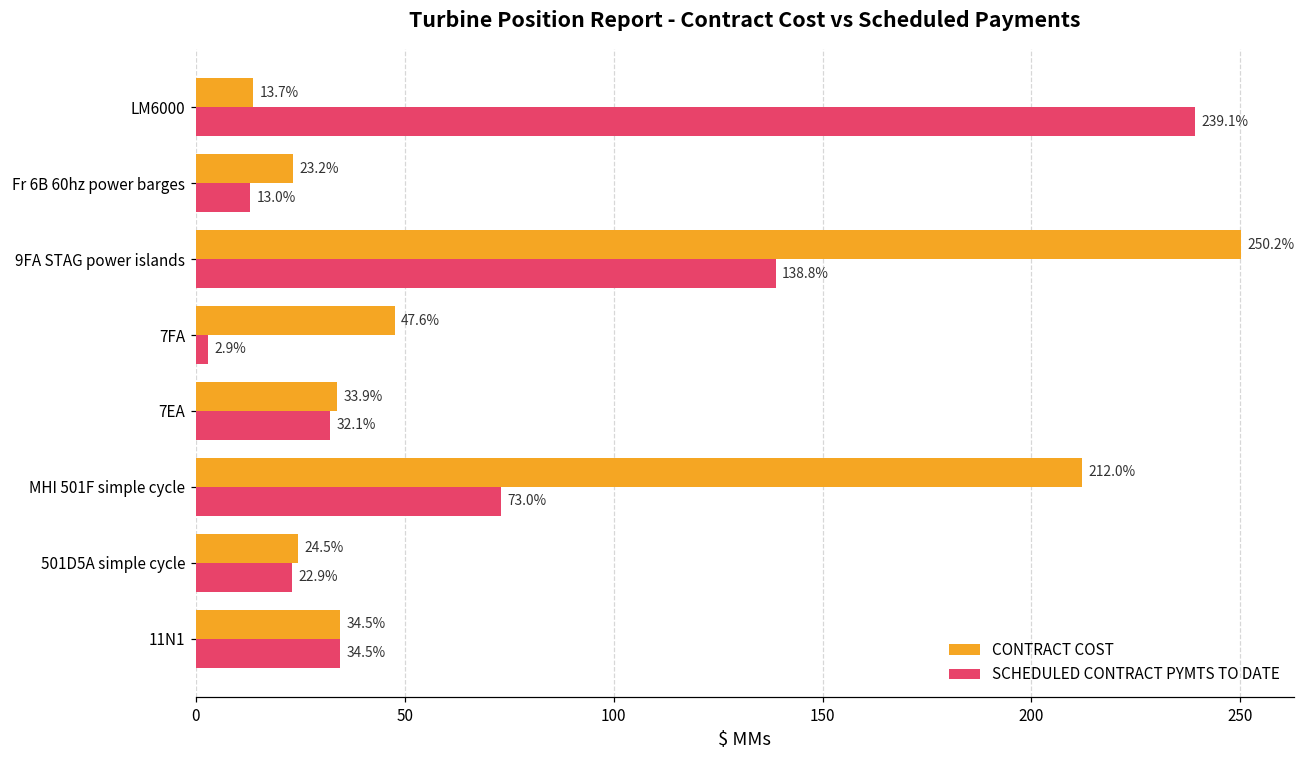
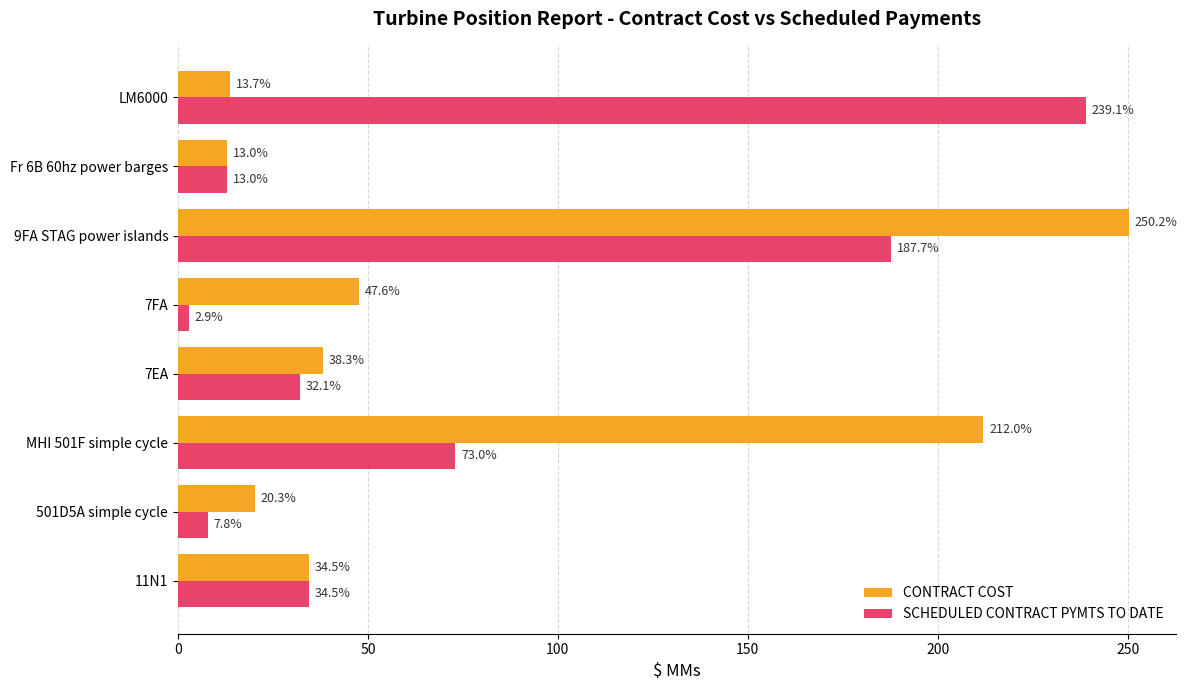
  {
    "CONTRACT COST": {
      "LM6000": "13.7%",
-     "Fr 6B 60hz power barges": "23.2%",
+     "Fr 6B 60hz power barges": "13.0%",
      "9FA STAG power islands": "250.2%",
      "7FA": "47.6%",
-     "7EA": "33.9%",
+     "7EA": "38.3%",
      "MHI 501F simple cycle": "212.0%",
-     "501D5A simple cycle": "24.5%",
+     "501D5A simple cycle": "20.3%",
      "11N1": "34.5%"
    },
    "SCHEDULED CONTRACT PYMTS TO DATE": {
      "LM6000": "239.1%",
      "Fr 6B 60hz power barges": "13.0%",
-     "9FA STAG power islands": "138.8%",
+     "9FA STAG power islands": "187.7%",
      "7FA": "2.9%",
      "7EA": "32.1%",
      "MHI 501F simple cycle": "73.0%",
-     "501D5A simple cycle": "22.9%",
+     "501D5A simple cycle": "7.8%",
      "11N1": "34.5%"
    }
  }
